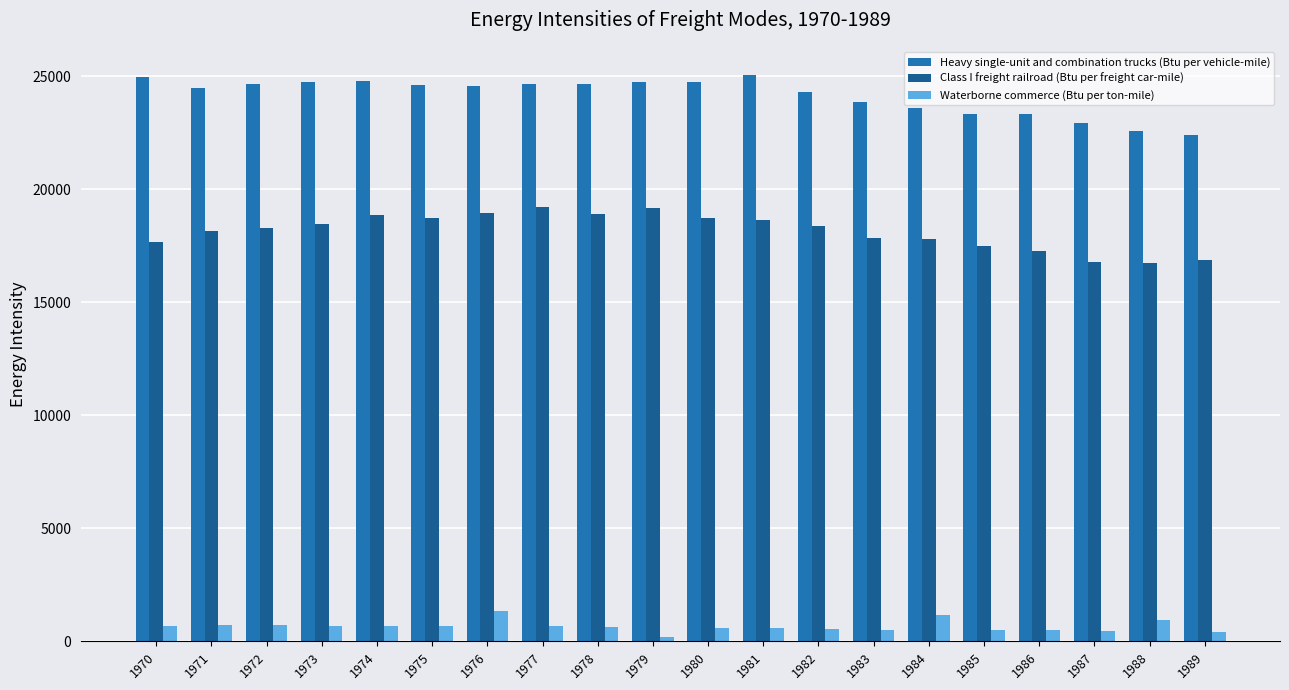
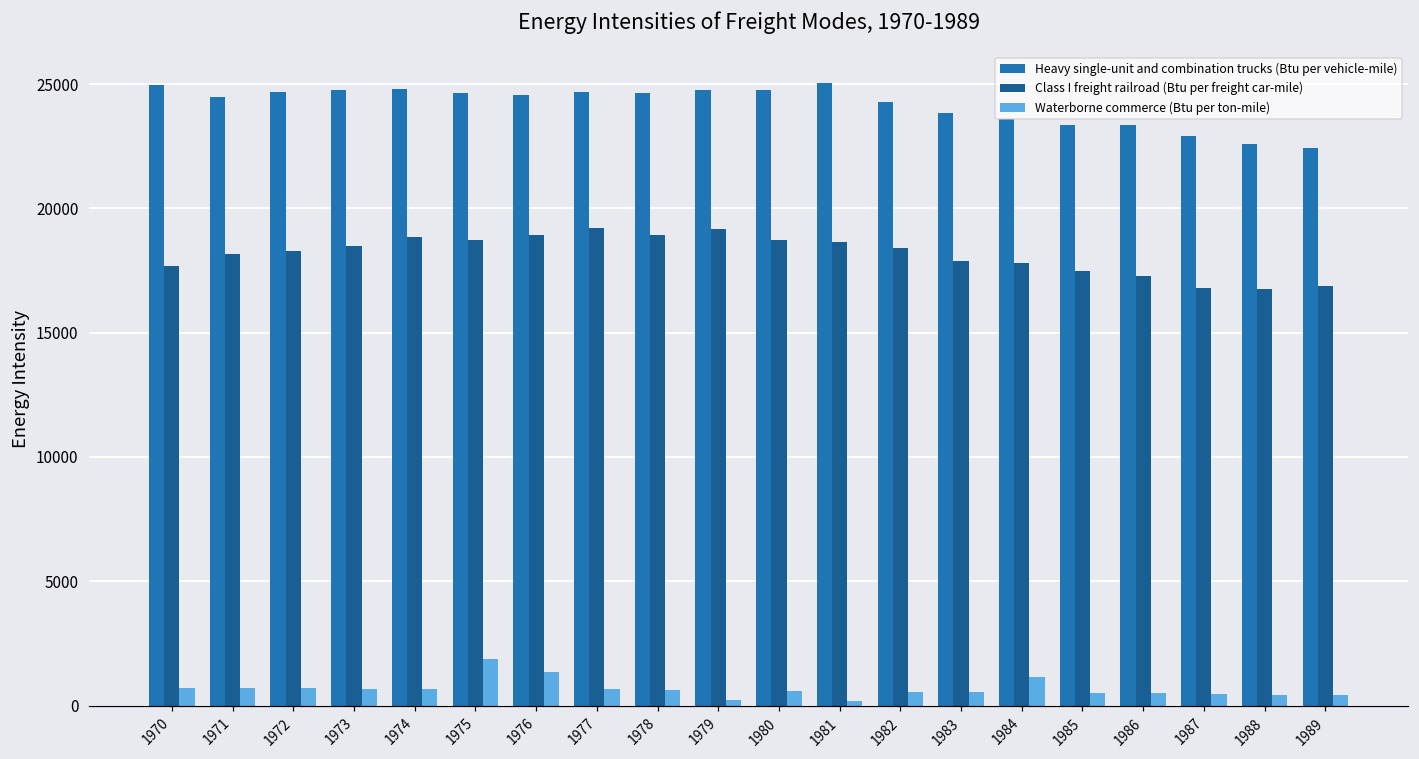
  {
    "Waterborne commerce (Btu per ton-mile)": {
      "1970": 700,
      "1971": 700,
      "1972": 700,
      "1973": 700,
      "1974": 700,
-     "1975": 700,
+     "1975": 1900,
      "1976": 1300,
      "1977": 700,
      "1978": 600,
      "1979": 200,
      "1980": 600,
-     "1981": 600,
+     "1981": 200,
      "1982": 600,
      "1983": 500,
      "1984": 1200,
      "1985": 500,
      "1986": 500,
      "1987": 500,
-     "1988": 900,
+     "1988": 400,
      "1989": 400
    }
  }
